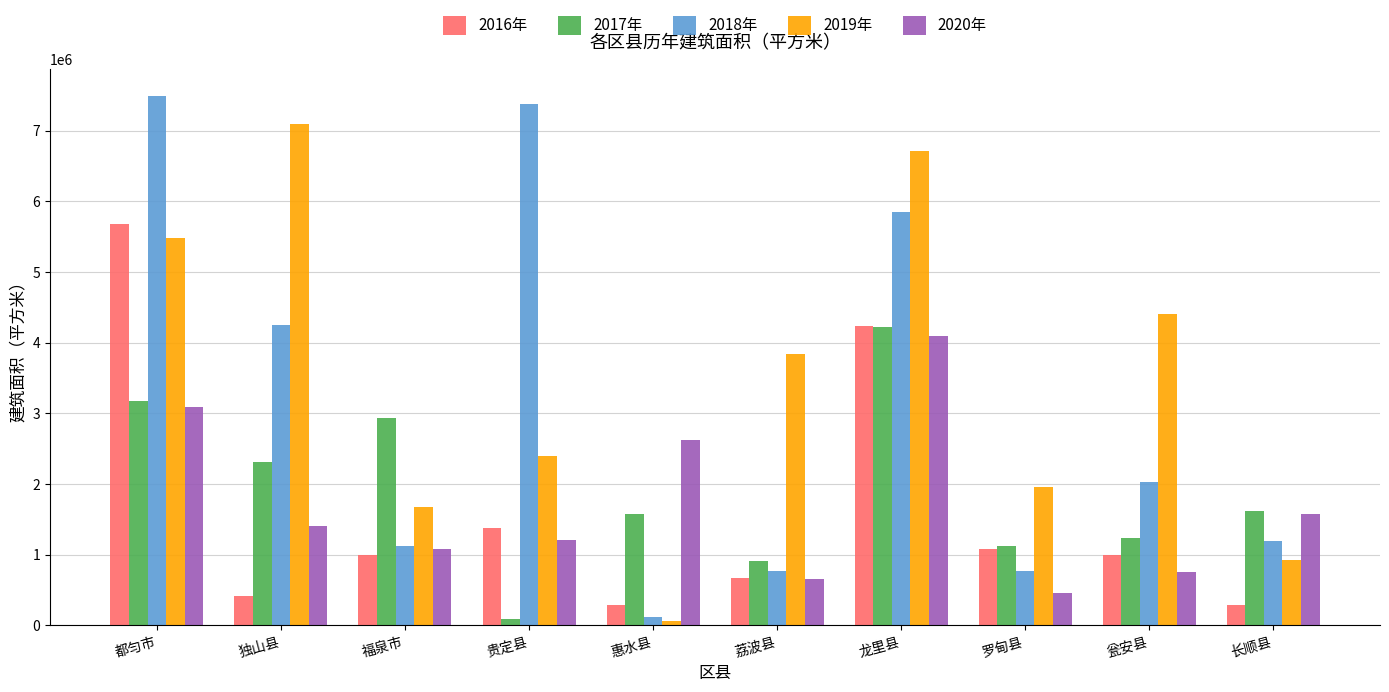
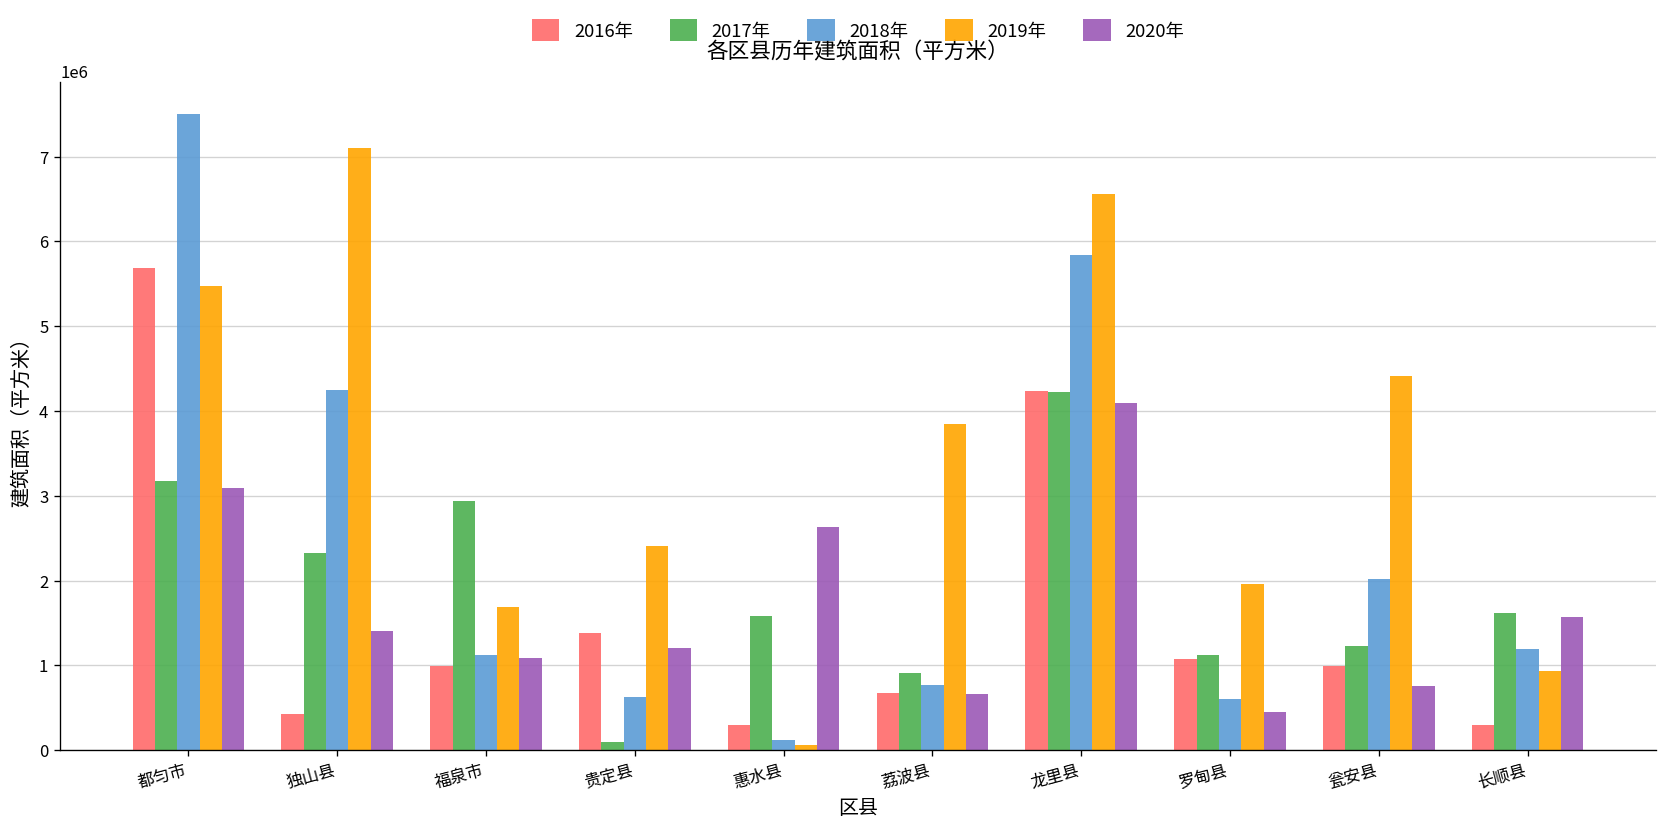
  {
    "2016年": {
      "都匀市": 5700000,
      "独山县": 400000,
      "福泉市": 1000000,
      "贵定县": 1400000,
      "惠水县": 300000,
      "荔波县": 700000,
      "龙里县": 4200000,
      "罗甸县": 1100000,
      "瓮安县": 1000000,
      "长顺县": 300000
    },
    "2017年": {
      "都匀市": 3200000,
      "独山县": 2300000,
      "福泉市": 2900000,
      "贵定县": 100000,
      "惠水县": 1600000,
      "荔波县": 900000,
      "龙里县": 4200000,
      "罗甸县": 1100000,
      "瓮安县": 1200000,
      "长顺县": 1600000
    },
    "2018年": {
      "都匀市": 7500000,
      "独山县": 4200000,
      "福泉市": 1100000,
-     "贵定县": 7400000,
+     "贵定县": 600000,
      "惠水县": 100000,
      "荔波县": 800000,
      "龙里县": 5800000,
-     "罗甸县": 800000,
+     "罗甸县": 600000,
      "瓮安县": 2000000,
      "长顺县": 1200000
    },
    "2019年": {
      "都匀市": 5500000,
      "独山县": 7100000,
      "福泉市": 1700000,
      "贵定县": 2400000,
      "惠水县": 100000,
      "荔波县": 3800000,
-     "龙里县": 6700000,
+     "龙里县": 6600000,
      "罗甸县": 2000000,
      "瓮安县": 4400000,
      "长顺县": 900000
    },
    "2020年": {
      "都匀市": 3100000,
      "独山县": 1400000,
      "福泉市": 1100000,
      "贵定县": 1200000,
      "惠水县": 2600000,
      "荔波县": 700000,
      "龙里县": 4100000,
      "罗甸县": 500000,
      "瓮安县": 800000,
      "长顺县": 1600000
    }
  }
